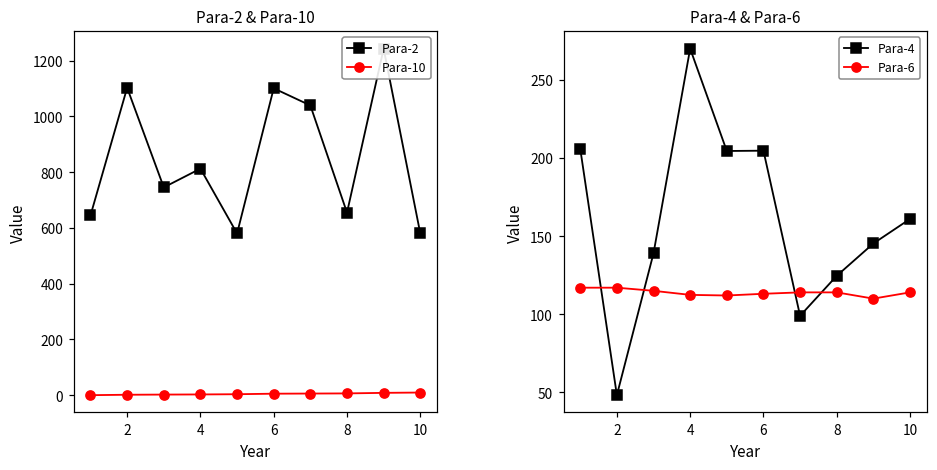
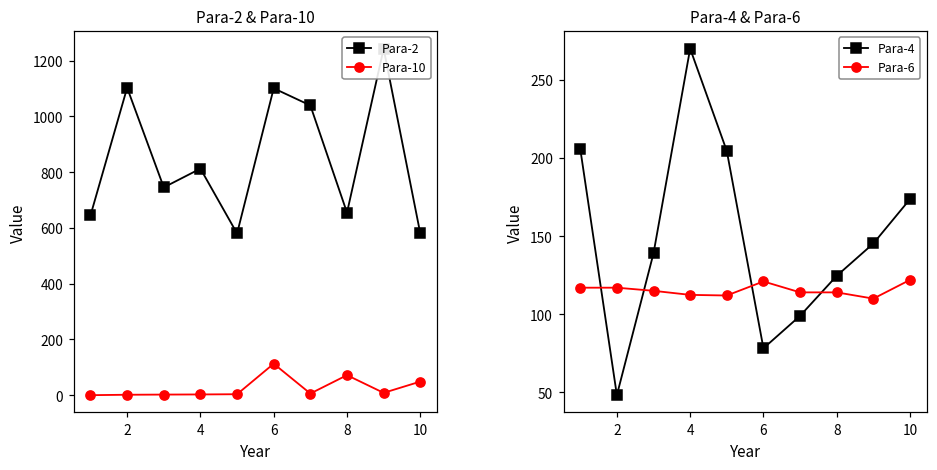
  {
    "Para-2 & Para-10": {
      "Para-2": {
        "2": 1100,
        "4": 810,
        "6": 1100,
        "8": 660,
        "10": 580
      },
      "Para-10": {
        "2": 0,
        "4": 0,
-       "6": 10,
-       "8": 10,
-       "10": 10
+       "6": 110,
+       "8": 70,
+       "10": 50
      }
    },
    "Para-4 & Para-6": {
      "Para-4": {
        "2": 48,
        "4": 270,
-       "6": 205,
+       "6": 78,
        "8": 125,
-       "10": 161
+       "10": 174
      },
      "Para-6": {
        "2": 117,
        "4": 112,
-       "6": 113,
+       "6": 121,
        "8": 114,
-       "10": 114
+       "10": 122
      }
    }
  }
